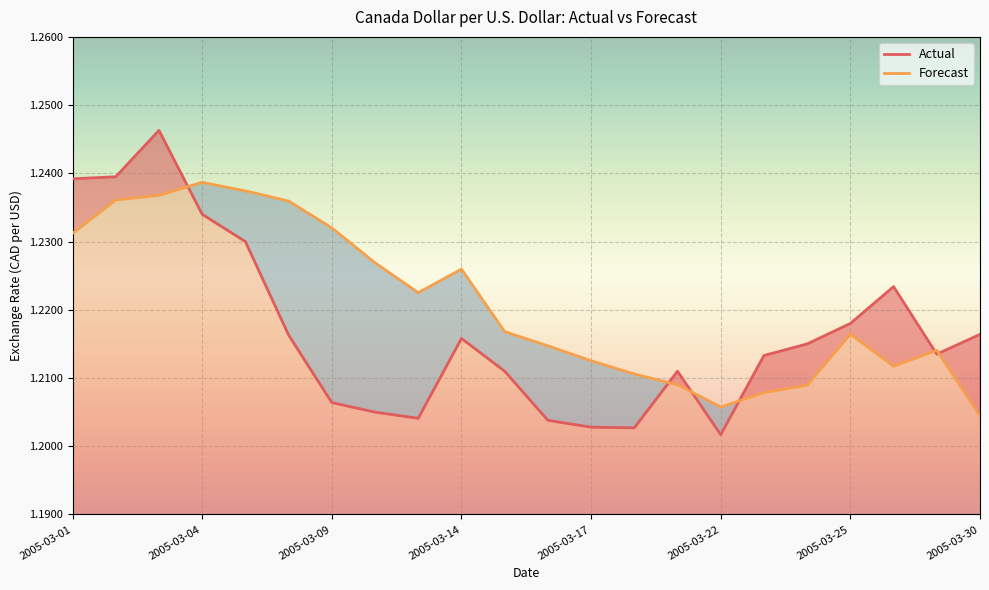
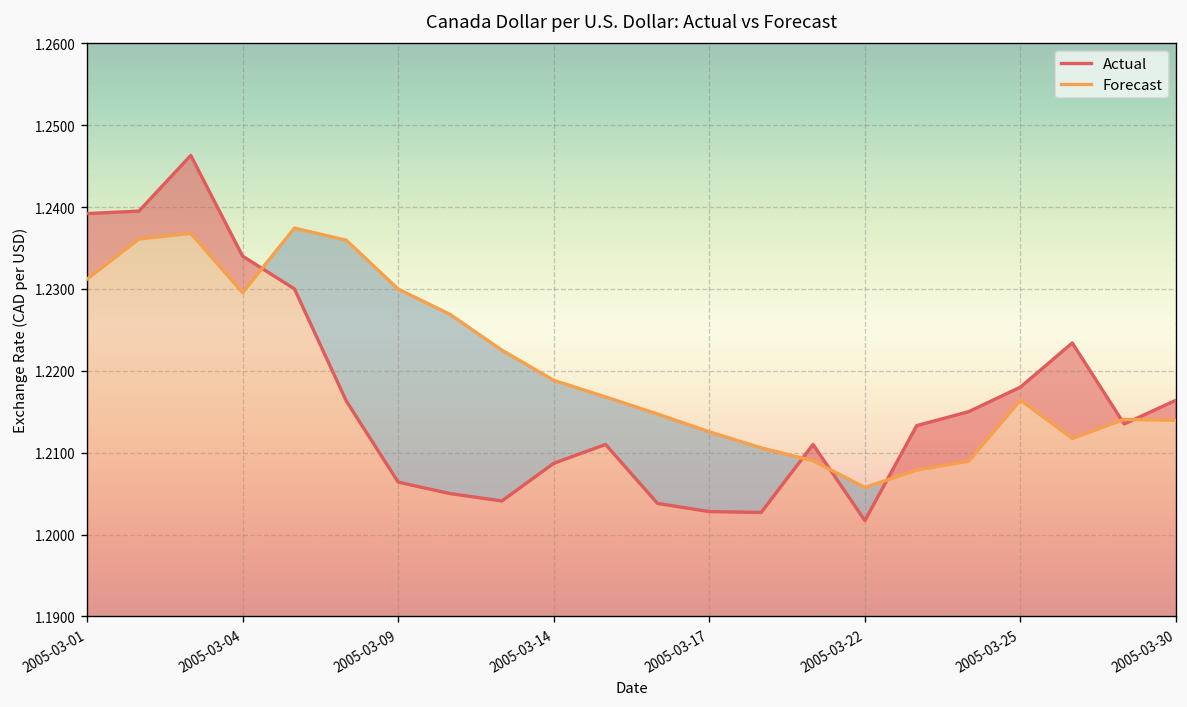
  {
    "Actual": {
      "2005-03-01": 1.239,
      "2005-03-04": 1.234,
      "2005-03-09": 1.206,
-     "2005-03-14": 1.216,
+     "2005-03-14": 1.209,
      "2005-03-17": 1.203,
      "2005-03-22": 1.202,
      "2005-03-25": 1.218,
      "2005-03-30": 1.216
    },
    "Forecast": {
      "2005-03-01": 1.231,
-     "2005-03-04": 1.239,
-     "2005-03-09": 1.232,
-     "2005-03-14": 1.226,
+     "2005-03-04": 1.230,
+     "2005-03-09": 1.230,
+     "2005-03-14": 1.219,
      "2005-03-17": 1.213,
      "2005-03-22": 1.206,
      "2005-03-25": 1.216,
-     "2005-03-30": 1.204
+     "2005-03-30": 1.214
    }
  }
